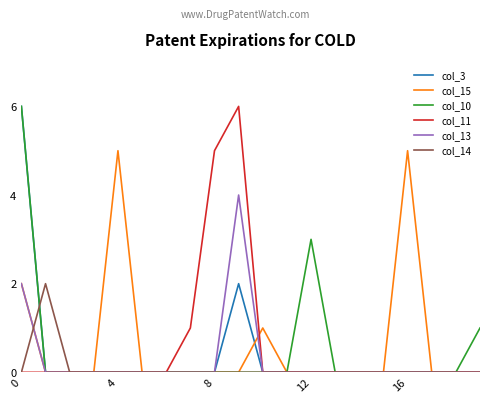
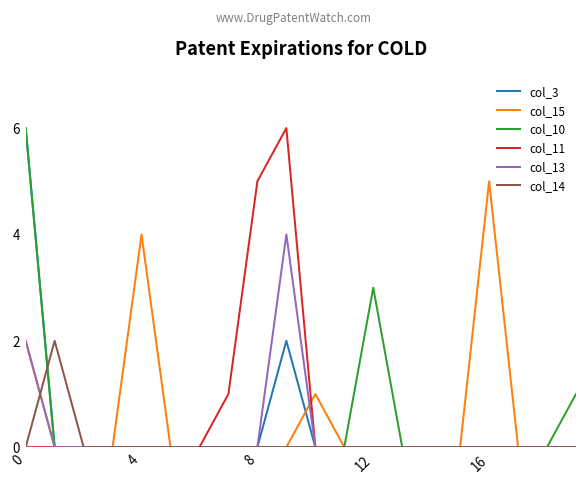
  {
    "col_15": {
-     "4": 5,
+     "4": 4,
      "16": 5
    },
    "col_10": {
      "12": 3
    },
    "col_11": {
      "8": 5
    }
  }
